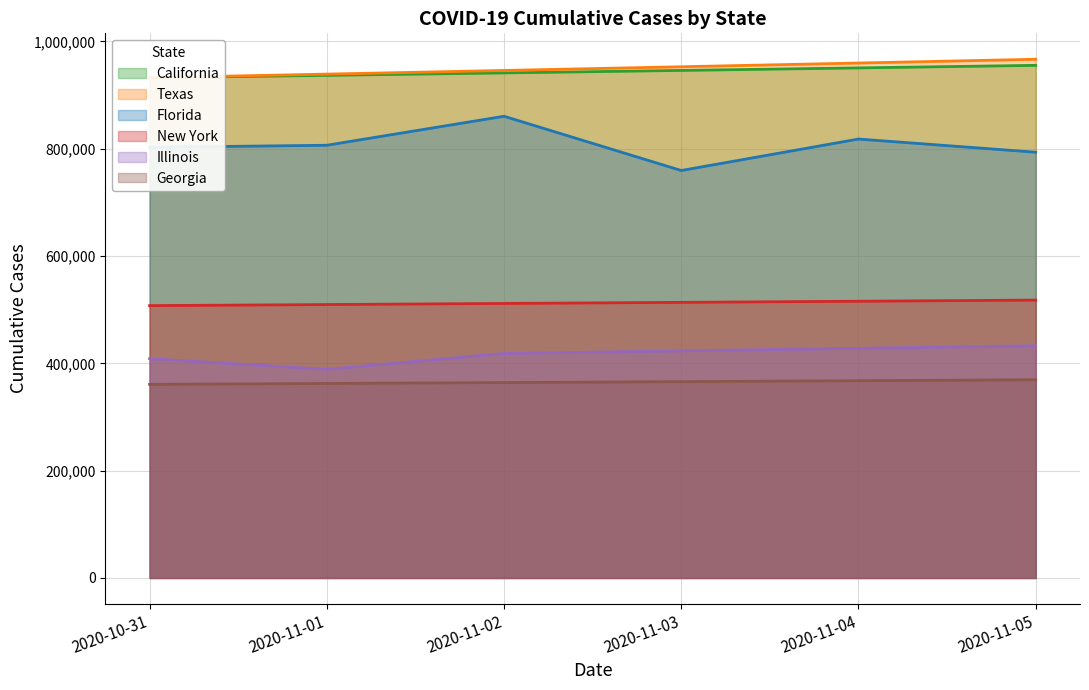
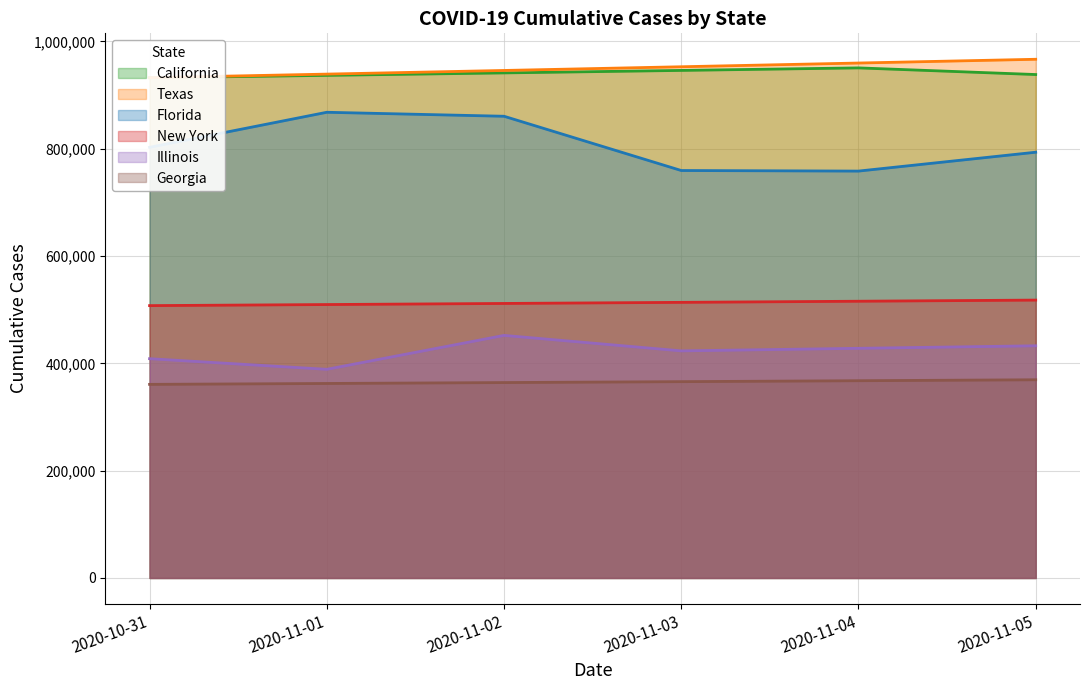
  {
    "California": {
      "2020-11-03": "950,000",
      "2020-11-04": "950,000",
-     "2020-11-05": "960,000"
+     "2020-11-05": "940,000"
    },
    "Florida": {
-     "2020-11-01": "810,000",
+     "2020-11-01": "870,000",
      "2020-11-02": "860,000",
      "2020-11-03": "760,000",
-     "2020-11-04": "820,000",
+     "2020-11-04": "760,000",
      "2020-11-05": "790,000"
    },
    "Illinois": {
      "2020-10-31": "410,000",
      "2020-11-01": "390,000",
-     "2020-11-02": "420,000",
+     "2020-11-02": "450,000",
      "2020-11-03": "420,000",
      "2020-11-04": "430,000",
      "2020-11-05": "430,000"
    }
  }
